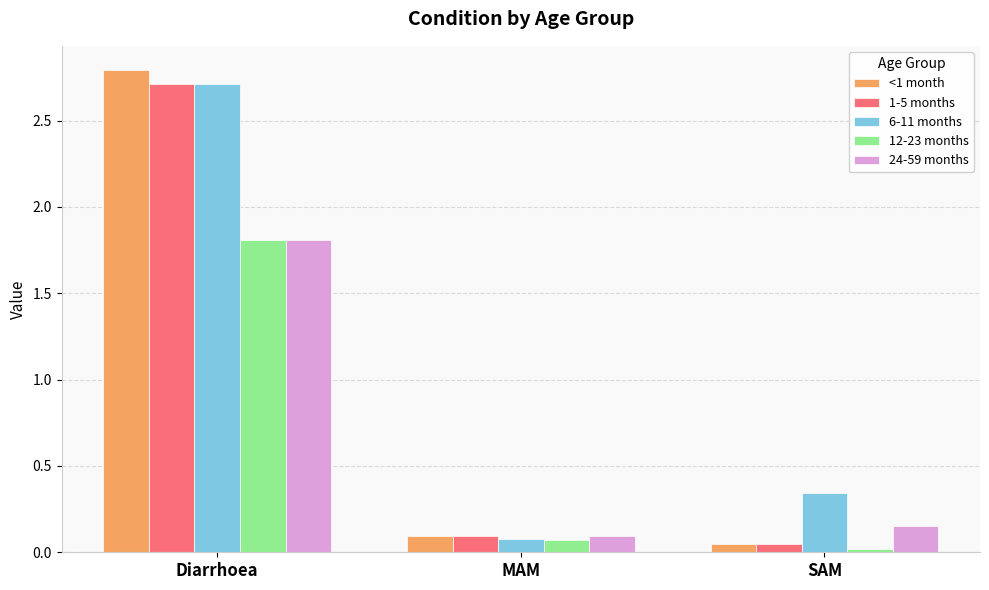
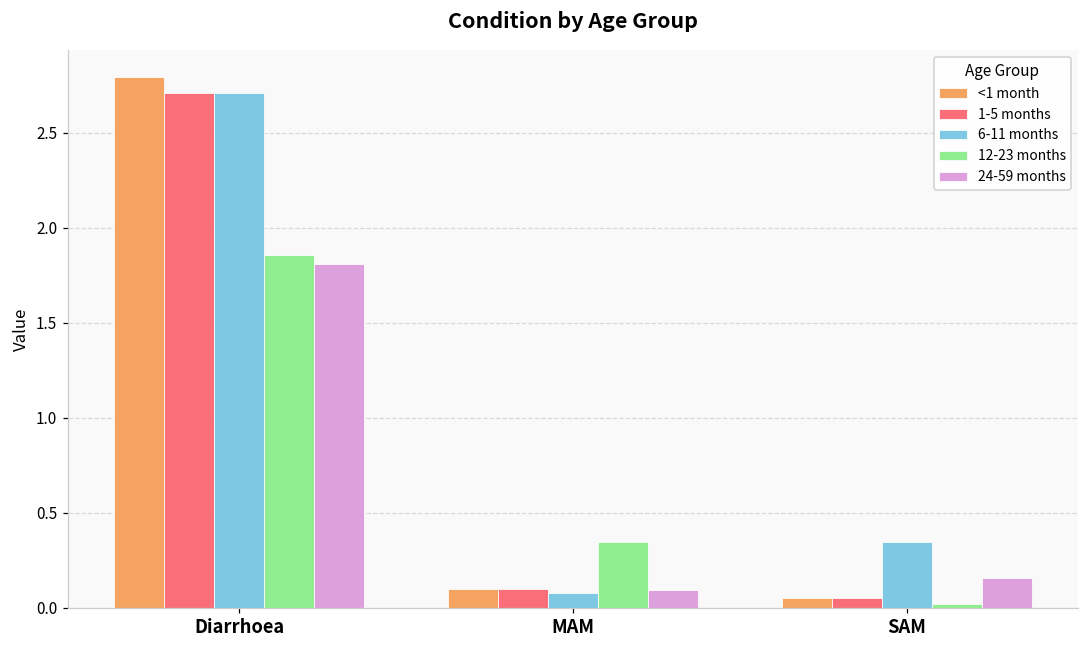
  {
    "6-11 months": {
      "Diarrhoea": 2.71,
      "MAM": 0.08,
      "SAM": 0.34
    },
    "12-23 months": {
-     "Diarrhoea": 1.81,
-     "MAM": 0.07,
+     "Diarrhoea": 1.85,
+     "MAM": 0.35,
      "SAM": 0.02
    },
    "24-59 months": {
      "Diarrhoea": 1.81,
      "MAM": 0.09,
      "SAM": 0.15
    }
  }
